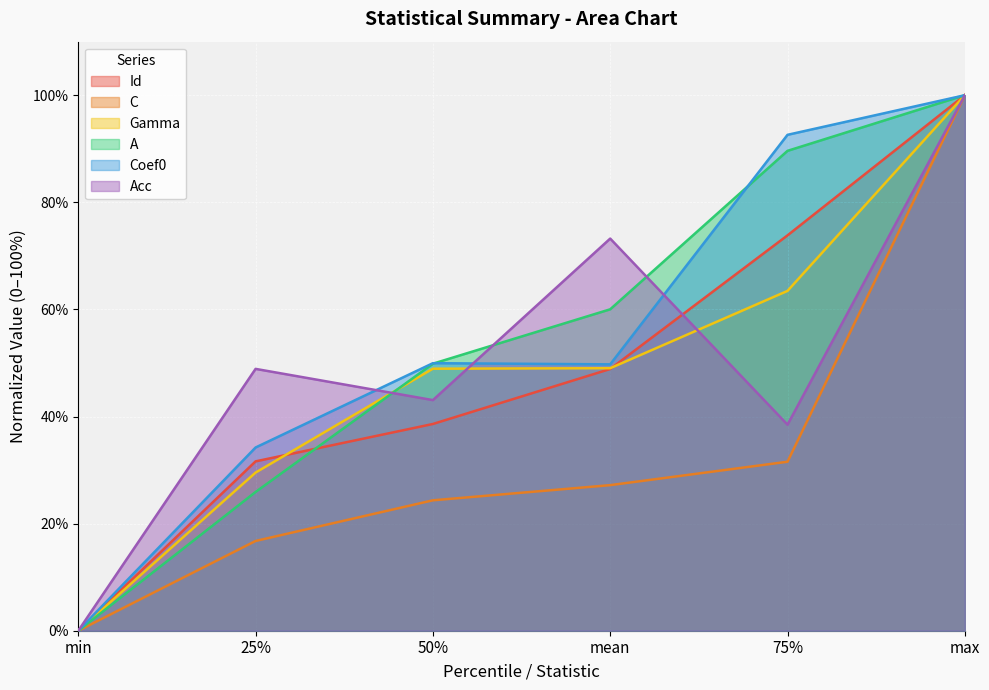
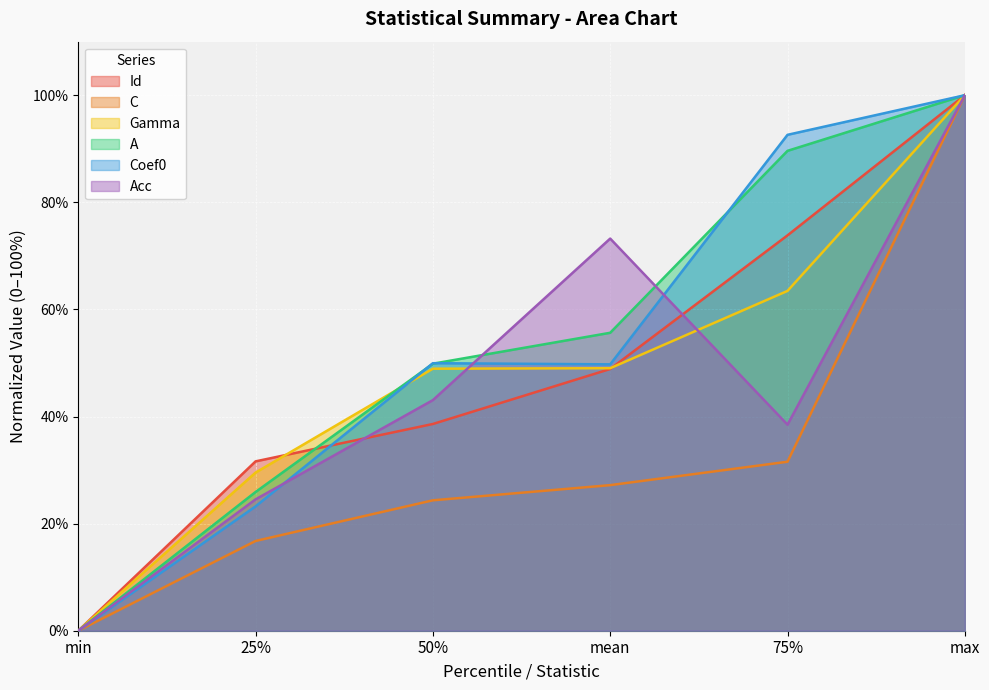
  {
    "A": {
      "25%": "26%",
-     "mean": "60%",
+     "mean": "56%",
      "75%": "90%"
    },
    "Coef0": {
-     "25%": "34%",
+     "25%": "23%",
      "mean": "50%",
      "75%": "93%"
    },
    "Acc": {
-     "25%": "49%",
+     "25%": "25%",
      "50%": "43%",
      "mean": "73%",
      "75%": "38%"
    }
  }
